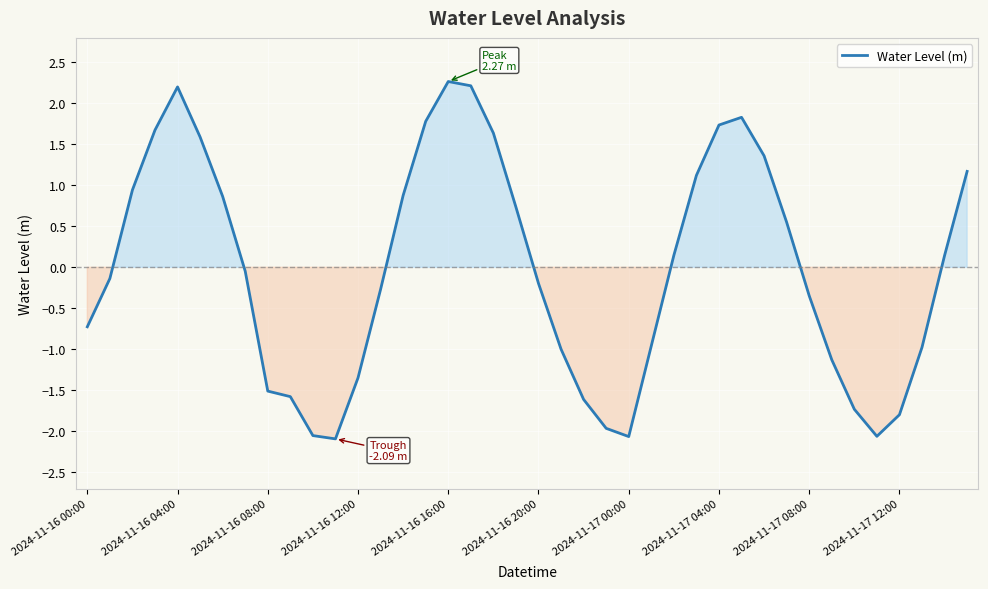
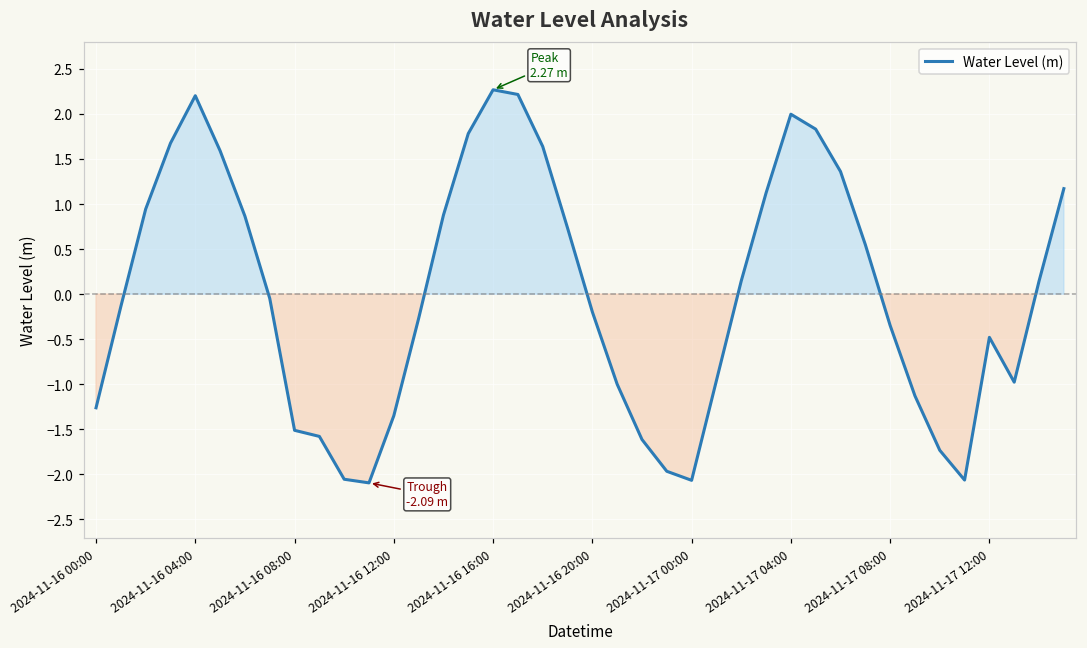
  {
-   "2024-11-16 00:00": -0.7,
+   "2024-11-16 00:00": -1.3,
    "2024-11-16 04:00": 2.2,
    "2024-11-16 08:00": -1.5,
    "2024-11-16 12:00": -1.3,
    "2024-11-16 20:00": -0.2,
    "2024-11-17 00:00": -2.1,
-   "2024-11-17 04:00": 1.7,
+   "2024-11-17 04:00": 2.0,
    "2024-11-17 08:00": -0.3,
-   "2024-11-17 12:00": -1.8
+   "2024-11-17 12:00": -0.5
  }
